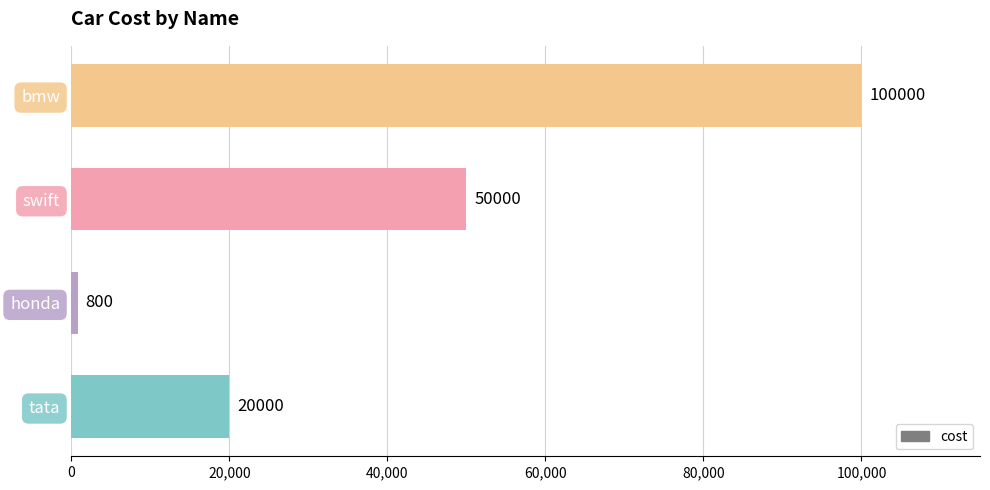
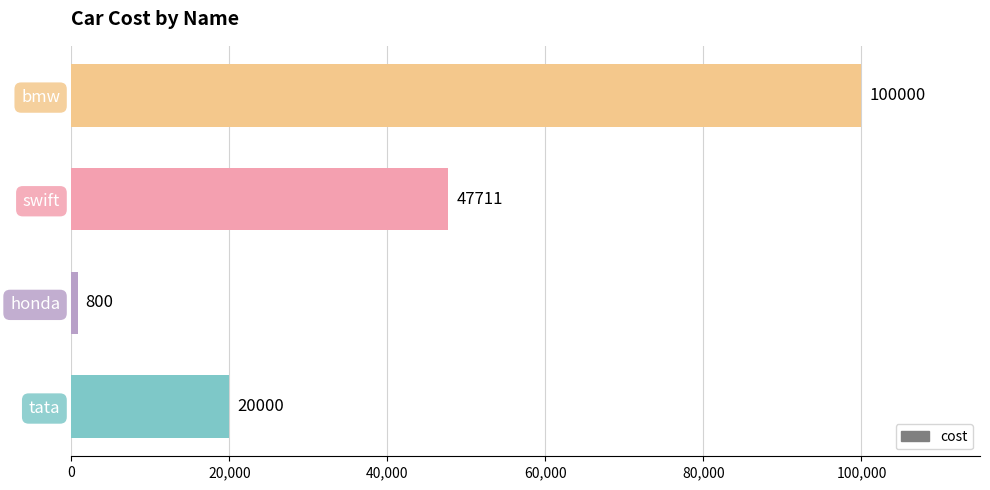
  {
    "bmw": 100000,
-   "swift": 50000,
+   "swift": 47711,
    "honda": 800,
    "tata": 20000
  }
